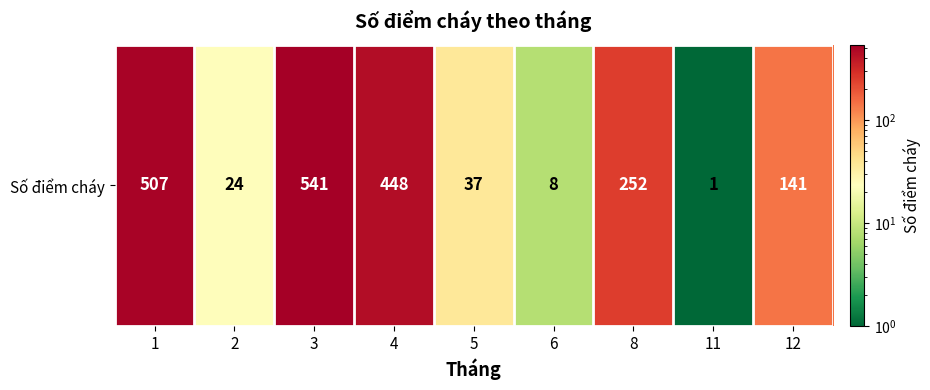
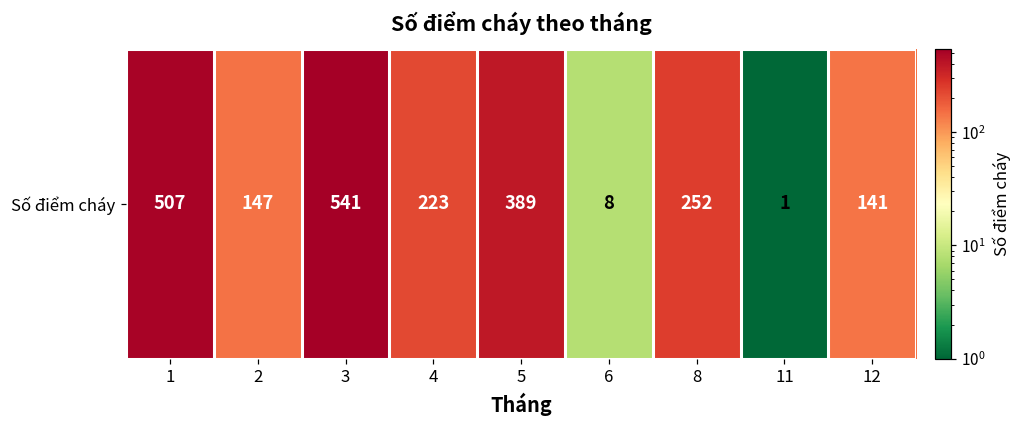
  {
    "Số điểm cháy": {
      "1": 507,
-     "2": 24,
+     "2": 147,
      "3": 541,
-     "4": 448,
-     "5": 37,
+     "4": 223,
+     "5": 389,
      "6": 8,
      "8": 252,
      "11": 1,
      "12": 141
    }
  }
